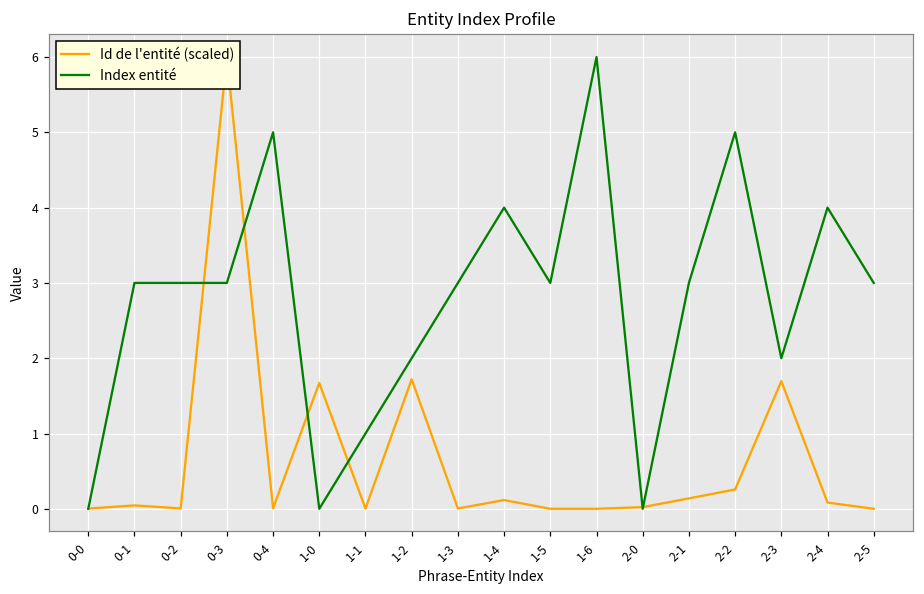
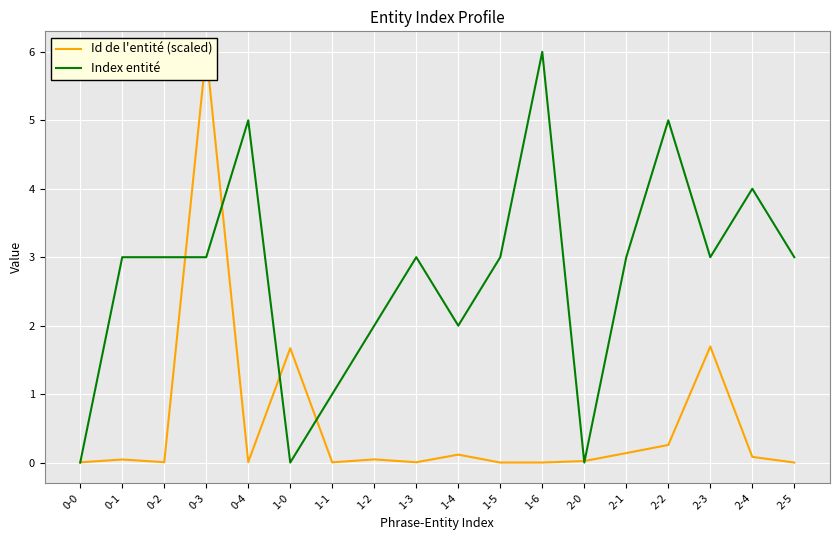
  {
    "Id de l'entité (scaled)": {
      "0-1": 0.0,
      "0-2": 0.0,
      "0-4": 0.0,
      "1-0": 1.7,
      "1-1": 0.0,
-     "1-2": 1.7,
+     "1-2": 0.0,
      "1-3": 0.0,
      "1-4": 0.1,
      "1-5": 0.0,
      "1-6": 0.0,
      "2-1": 0.1,
      "2-2": 0.3,
      "2-3": 1.7,
      "2-4": 0.1,
      "2-5": 0.0
    },
    "Index entité": {
      "0-1": 3,
      "0-2": 3,
      "0-3": 3,
      "0-4": 5,
      "1-0": 0,
      "1-1": 1,
      "1-2": 2,
      "1-3": 3,
-     "1-4": 4,
+     "1-4": 2,
      "1-5": 3,
      "1-6": 6,
      "2-1": 3,
      "2-2": 5,
-     "2-3": 2,
+     "2-3": 3,
      "2-4": 4,
      "2-5": 3
    }
  }
